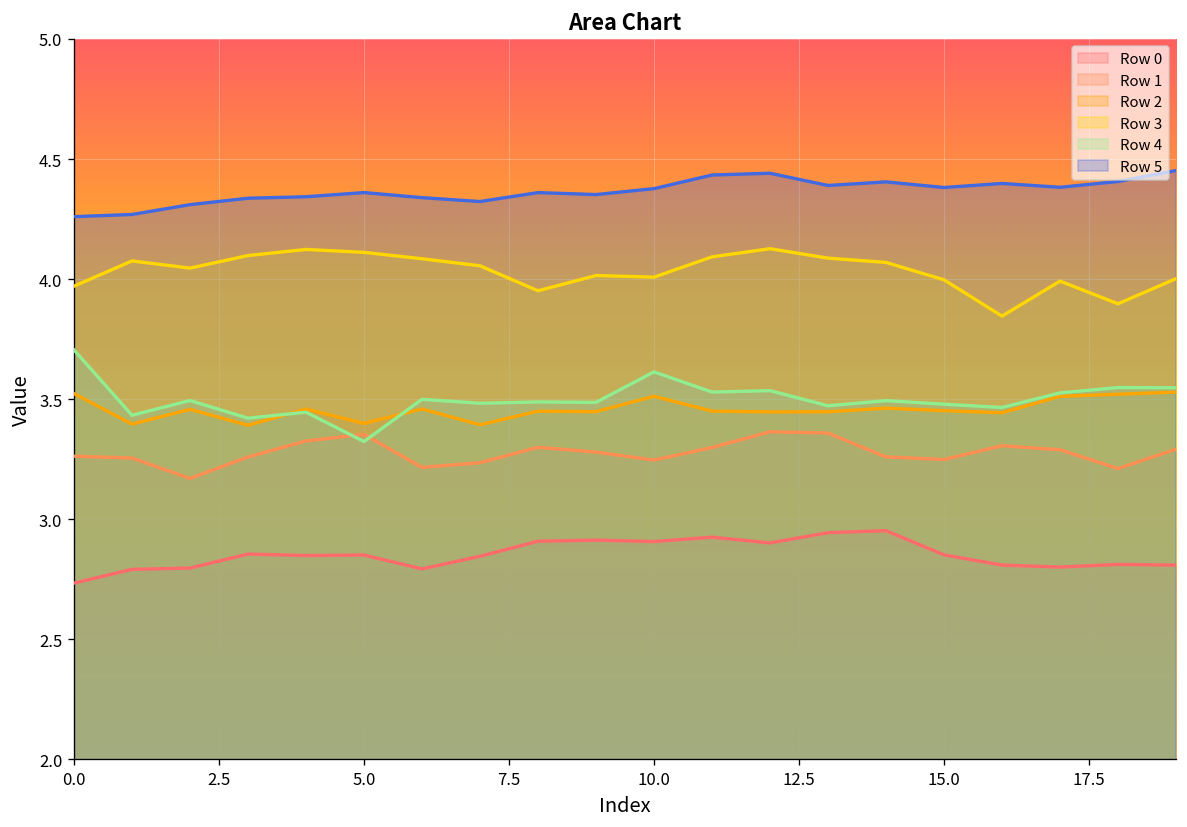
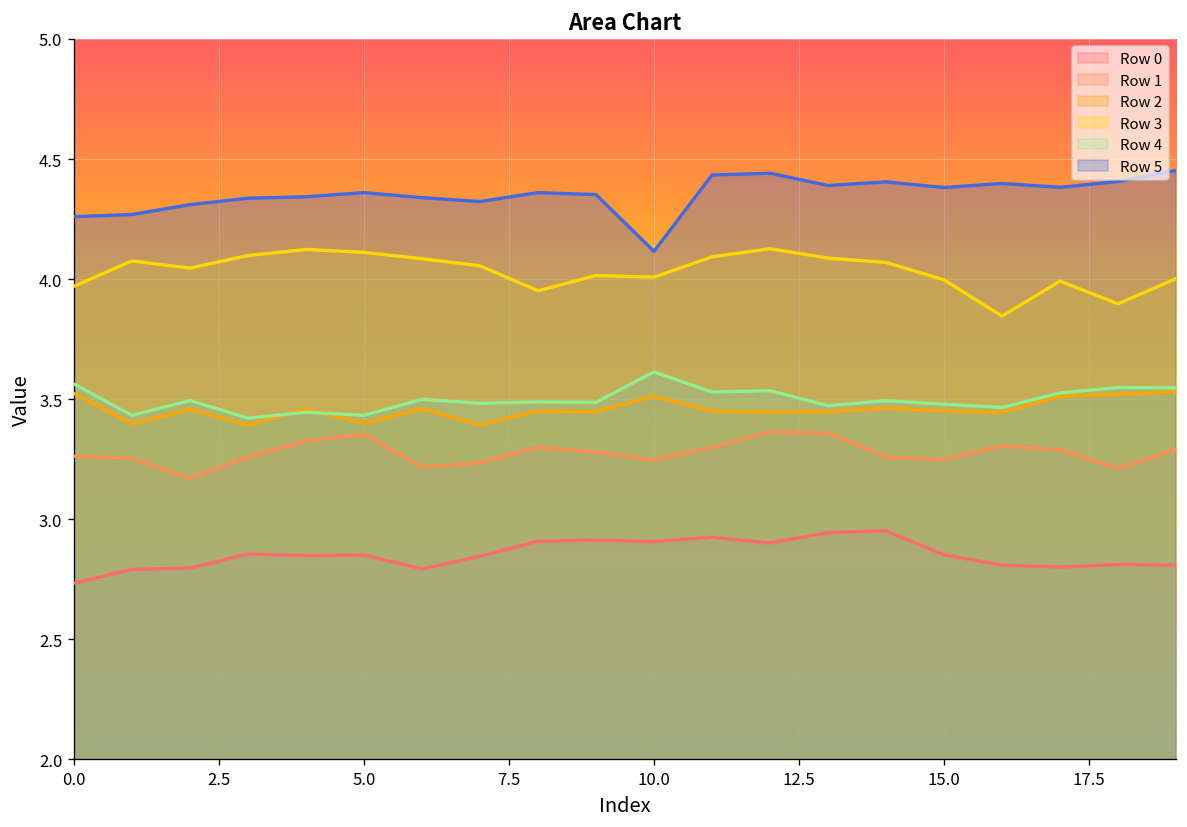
  {
    "Row 4": {
-     "0.0": 3.71,
-     "5.0": 3.32,
+     "0.0": 3.56,
+     "5.0": 3.43,
      "10.0": 3.61,
      "15.0": 3.48
    },
    "Row 5": {
      "0.0": 4.26,
      "5.0": 4.36,
-     "10.0": 4.38,
+     "10.0": 4.12,
      "15.0": 4.38
    }
  }
